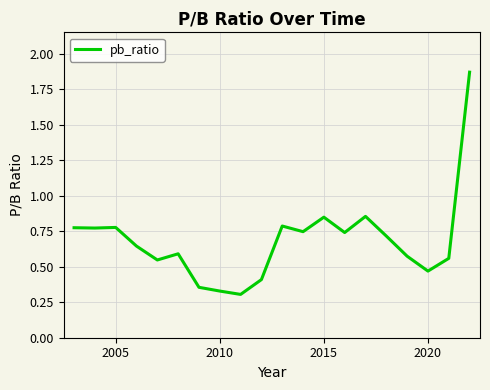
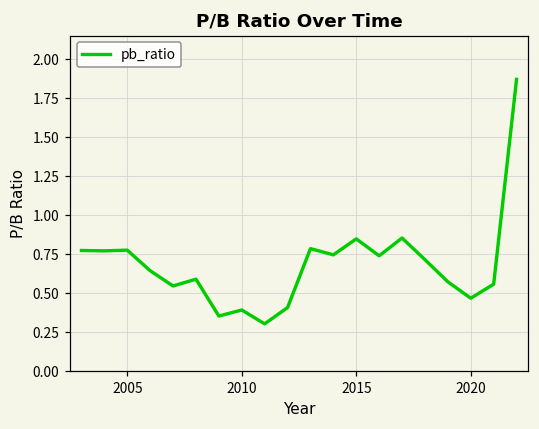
  {
    "2005": 0.78,
-   "2010": 0.33,
+   "2010": 0.39,
    "2015": 0.85,
    "2020": 0.47
  }
